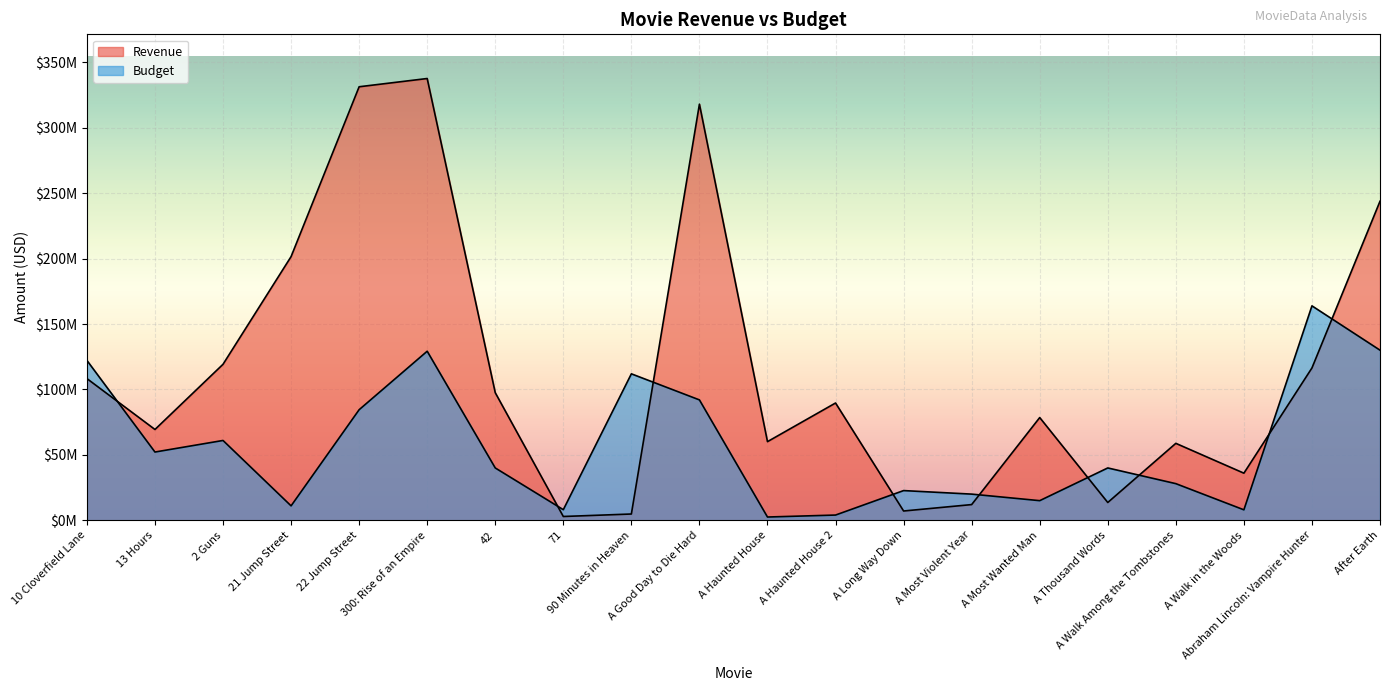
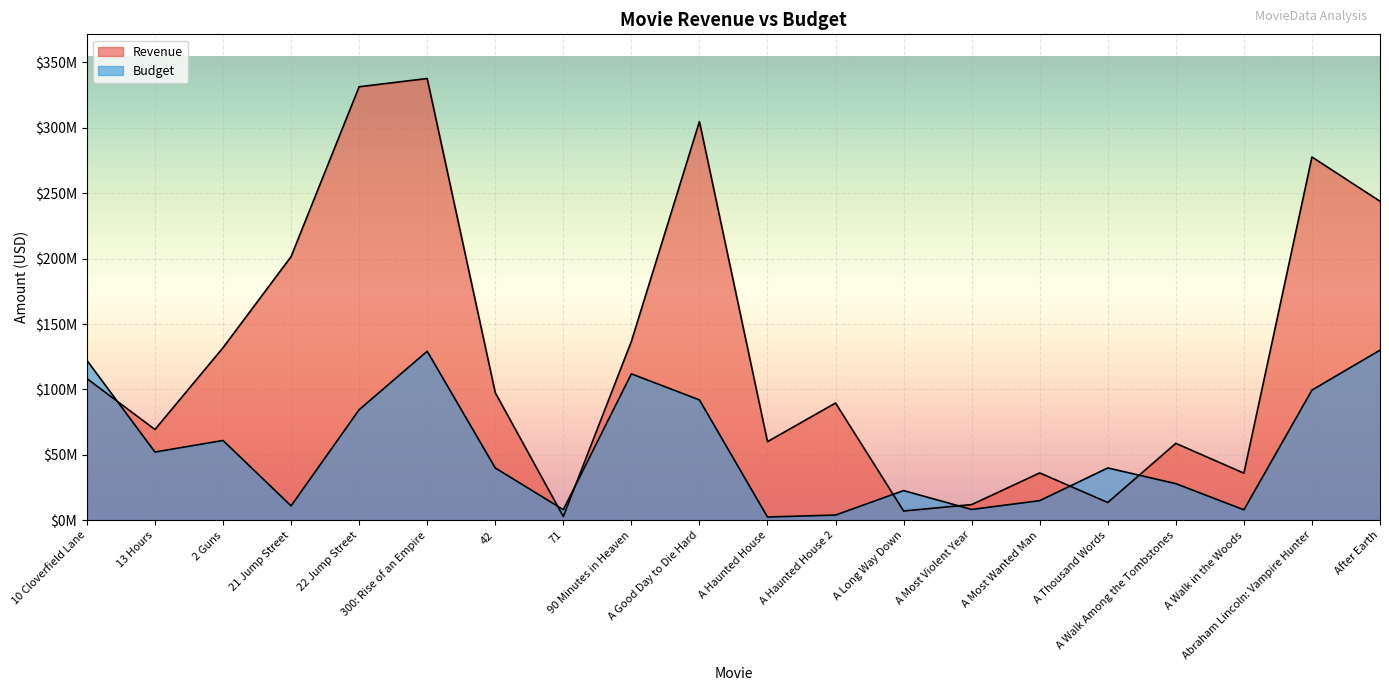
  {
    "Revenue": {
      "10 Cloverfield Lane": "$108000000",
      "13 Hours": "$69000000",
-     "2 Guns": "$119000000",
+     "2 Guns": "$132000000",
      "21 Jump Street": "$202000000",
      "22 Jump Street": "$331000000",
      "300: Rise of an Empire": "$338000000",
      "42": "$98000000",
      "71": "$3000000",
-     "90 Minutes in Heaven": "$5000000",
-     "A Good Day to Die Hard": "$318000000",
+     "90 Minutes in Heaven": "$137000000",
+     "A Good Day to Die Hard": "$305000000",
      "A Haunted House": "$60000000",
      "A Haunted House 2": "$90000000",
      "A Long Way Down": "$7000000",
      "A Most Violent Year": "$12000000",
-     "A Most Wanted Man": "$78000000",
+     "A Most Wanted Man": "$36000000",
      "A Thousand Words": "$14000000",
      "A Walk Among the Tombstones": "$59000000",
      "A Walk in the Woods": "$36000000",
-     "Abraham Lincoln: Vampire Hunter": "$116000000",
+     "Abraham Lincoln: Vampire Hunter": "$278000000",
      "After Earth": "$244000000"
    },
    "Budget": {
      "10 Cloverfield Lane": "$122000000",
      "13 Hours": "$52000000",
      "2 Guns": "$61000000",
      "21 Jump Street": "$11000000",
      "22 Jump Street": "$85000000",
      "300: Rise of an Empire": "$129000000",
      "42": "$40000000",
      "71": "$8000000",
      "90 Minutes in Heaven": "$112000000",
      "A Good Day to Die Hard": "$92000000",
      "A Haunted House": "$3000000",
      "A Haunted House 2": "$4000000",
      "A Long Way Down": "$23000000",
-     "A Most Violent Year": "$20000000",
+     "A Most Violent Year": "$8000000",
      "A Most Wanted Man": "$15000000",
      "A Thousand Words": "$40000000",
      "A Walk Among the Tombstones": "$28000000",
      "A Walk in the Woods": "$8000000",
-     "Abraham Lincoln: Vampire Hunter": "$164000000",
+     "Abraham Lincoln: Vampire Hunter": "$100000000",
      "After Earth": "$130000000"
    }
  }
